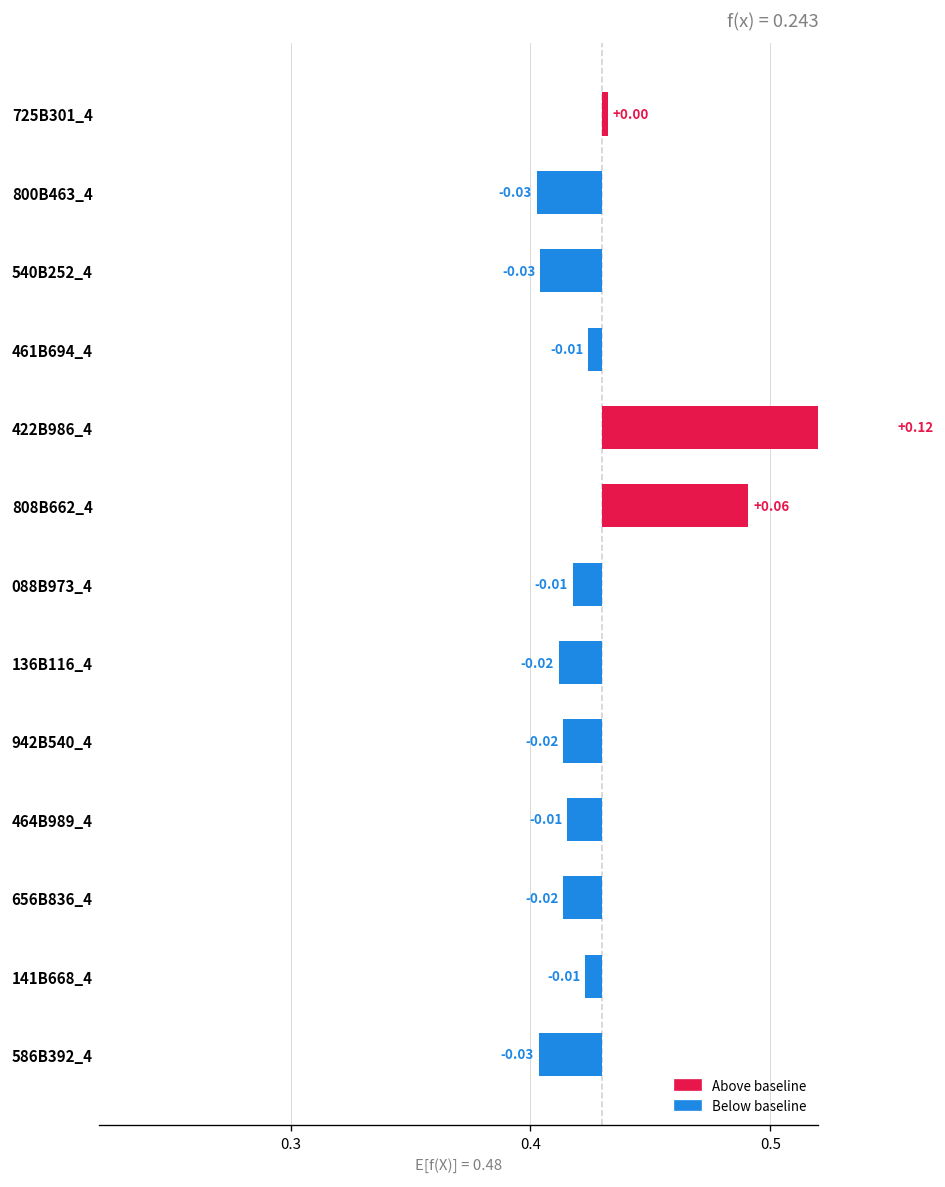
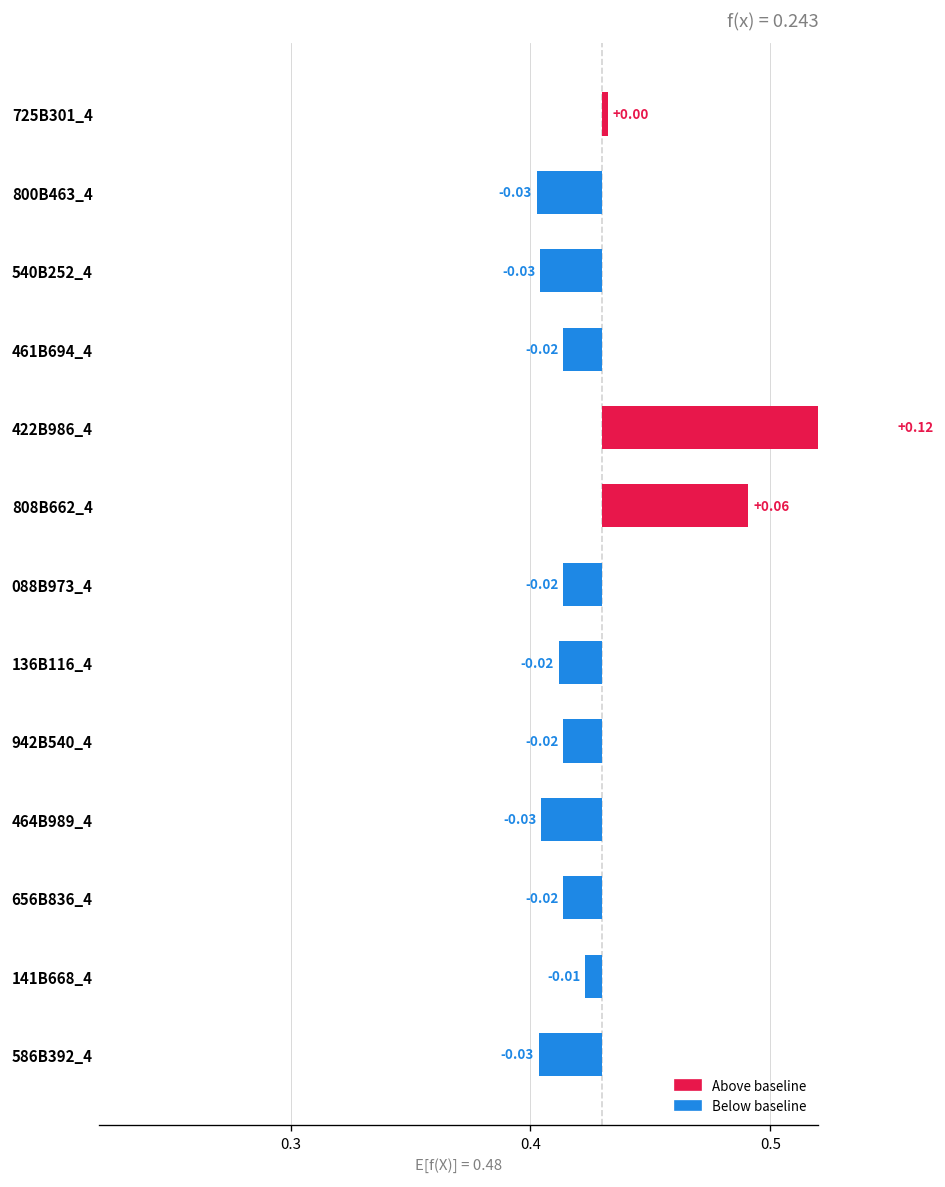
  {
    "725B301_4": "+0.00",
    "800B463_4": "-0.03",
    "540B252_4": "-0.03",
-   "461B694_4": "-0.01",
+   "461B694_4": "-0.02",
    "808B662_4": "+0.06",
-   "088B973_4": "-0.01",
+   "088B973_4": "-0.02",
    "136B116_4": "-0.02",
    "942B540_4": "-0.02",
-   "464B989_4": "-0.01",
+   "464B989_4": "-0.03",
    "656B836_4": "-0.02",
    "141B668_4": "-0.01",
    "586B392_4": "-0.03"
  }
